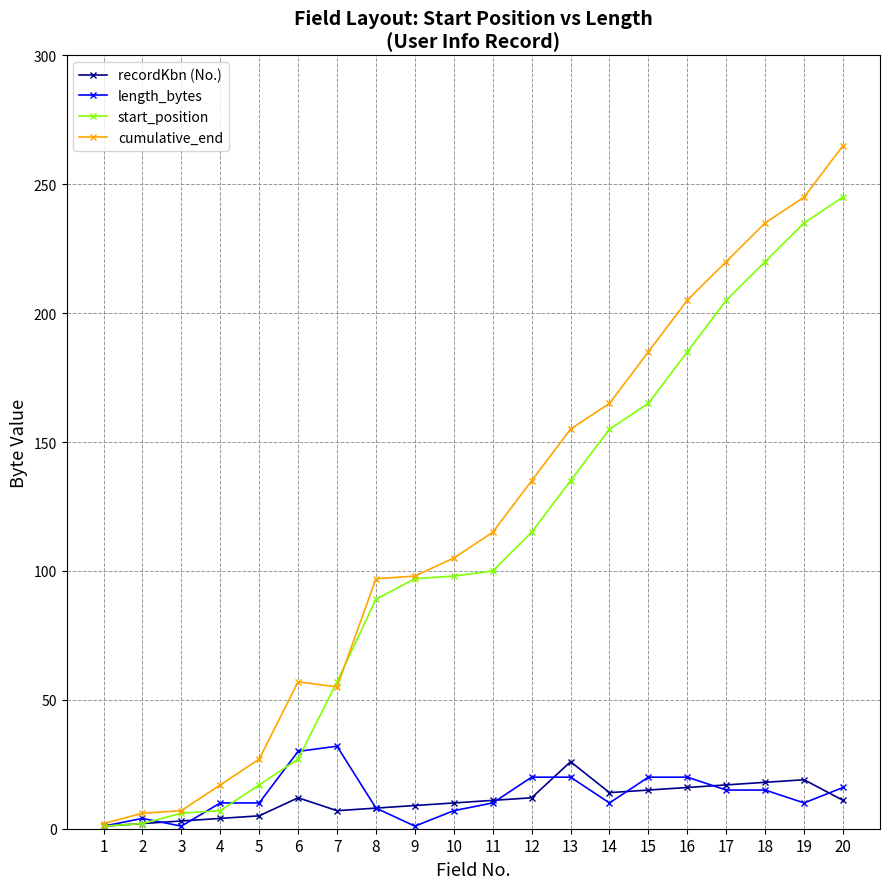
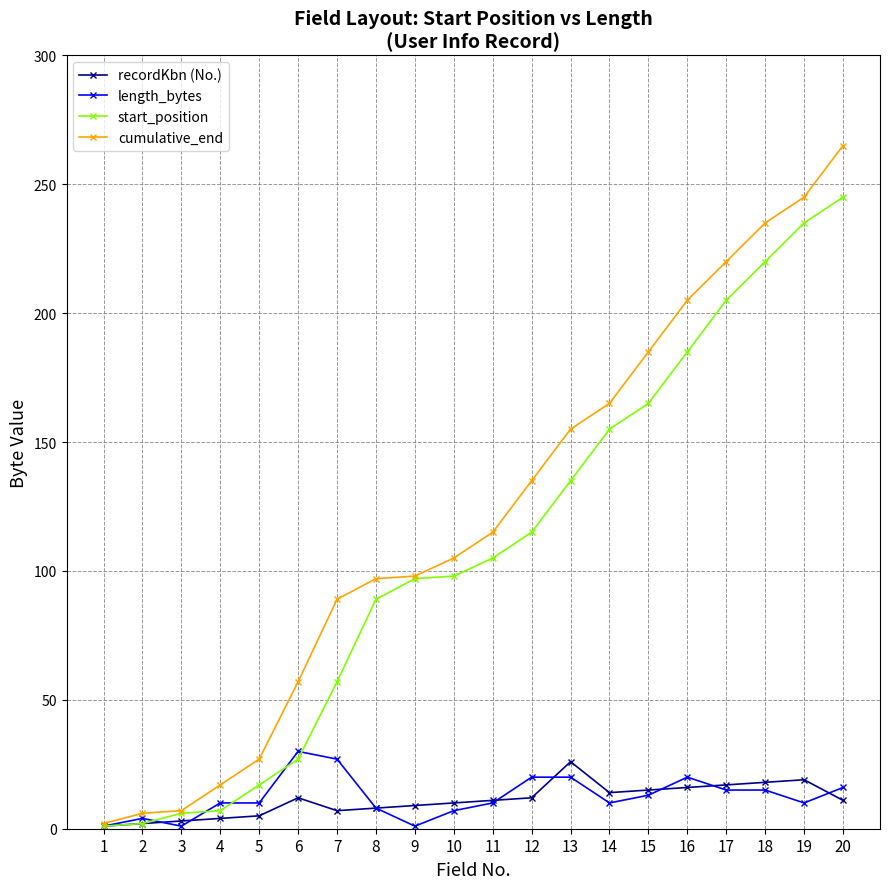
  {
    "recordKbn (No.)": {
      "3": 3,
      "4": 4,
      "5": 5,
      "6": 12,
      "7": 7,
      "9": 9,
      "10": 10,
      "12": 12,
      "13": 26,
      "14": 14,
      "15": 15,
      "16": 16,
      "17": 17,
      "18": 18,
      "19": 19,
      "20": 11
    },
    "length_bytes": {
      "2": 4,
      "3": 1,
      "4": 10,
      "5": 10,
      "6": 30,
-     "7": 32,
+     "7": 27,
      "9": 1,
      "10": 7,
      "12": 20,
      "13": 20,
      "14": 10,
-     "15": 20,
+     "15": 13,
      "16": 20,
      "17": 15,
      "18": 15,
      "19": 10,
      "20": 16
    },
    "start_position": {
      "3": 6,
      "4": 7,
      "5": 17,
      "6": 27,
      "7": 57,
      "8": 89,
      "9": 97,
      "10": 98,
-     "11": 100,
+     "11": 105,
      "12": 115,
      "13": 135,
      "14": 155,
      "15": 165,
      "16": 185,
      "17": 205,
      "18": 220,
      "19": 235,
      "20": 245
    },
    "cumulative_end": {
      "2": 6,
      "3": 7,
      "4": 17,
      "5": 27,
      "6": 57,
-     "7": 55,
+     "7": 89,
      "8": 97,
      "9": 98,
      "10": 105,
      "11": 115,
      "12": 135,
      "13": 155,
      "14": 165,
      "15": 185,
      "16": 205,
      "17": 220,
      "18": 235,
      "19": 245,
      "20": 265
    }
  }
